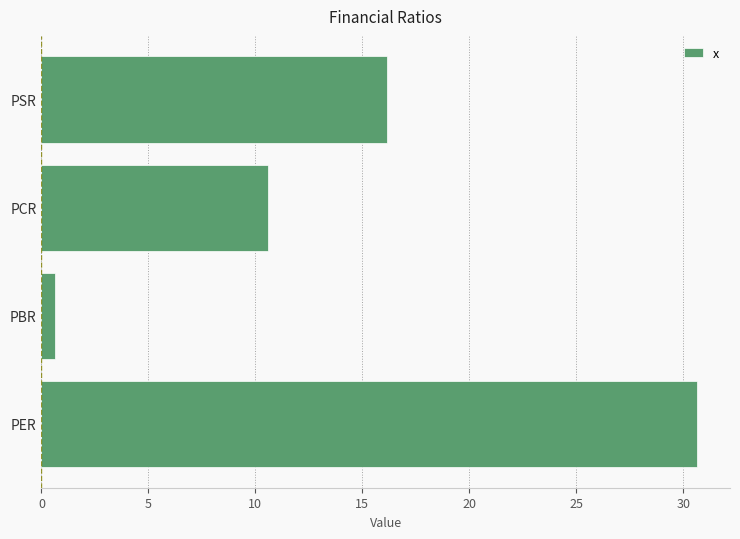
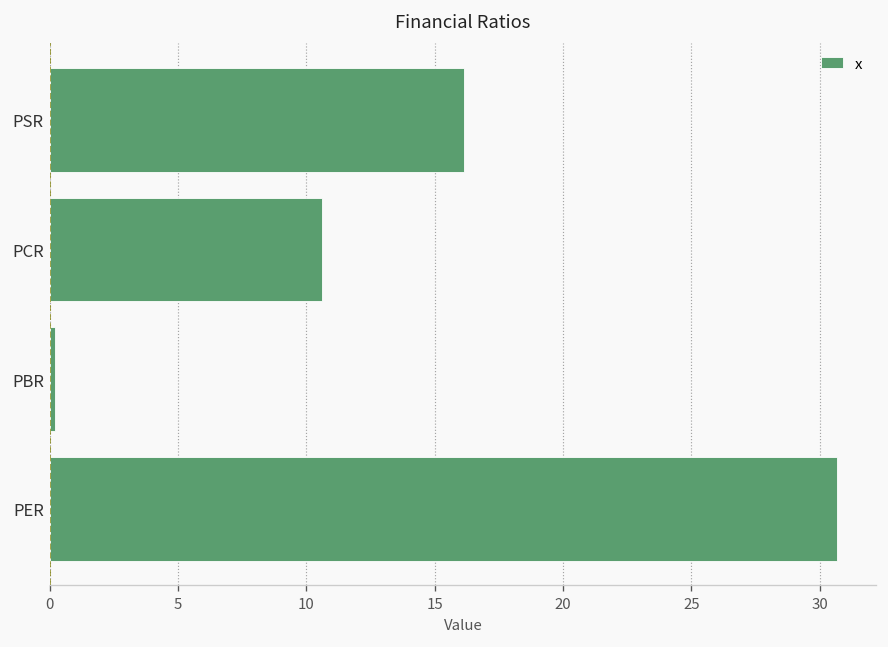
  {
    "PSR": 16.1,
    "PCR": 10.6,
-   "PBR": 0.6,
+   "PBR": 0.2,
    "PER": 30.7
  }
